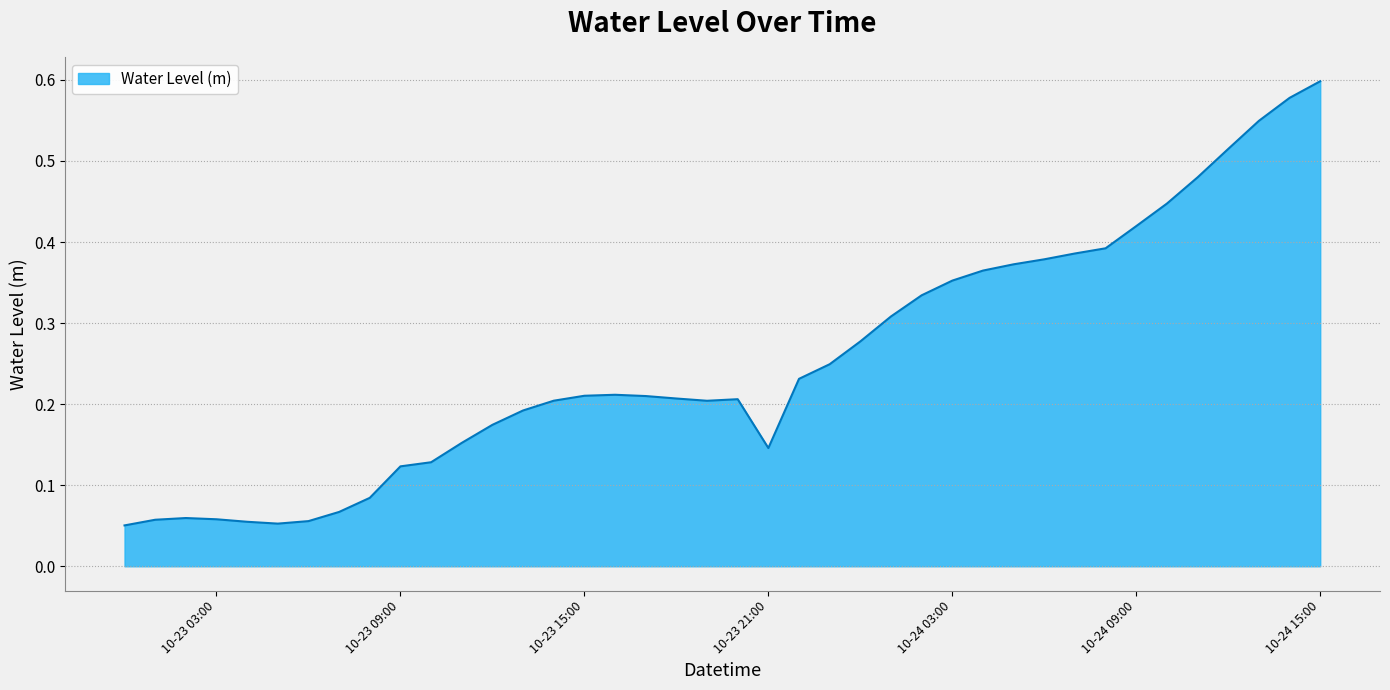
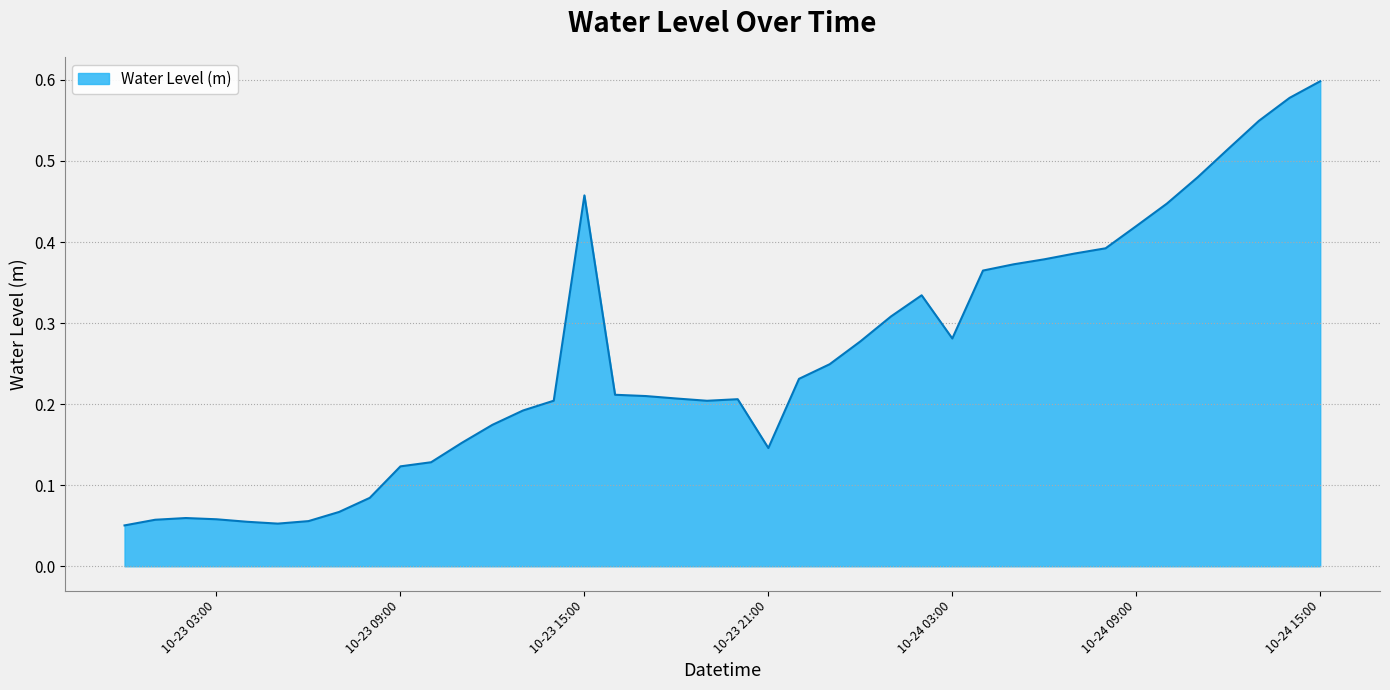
  {
    "10-23 03:00": 0.06,
    "10-23 09:00": 0.12,
-   "10-23 15:00": 0.21,
+   "10-23 15:00": 0.46,
    "10-23 21:00": 0.15,
-   "10-24 03:00": 0.35,
+   "10-24 03:00": 0.28,
    "10-24 09:00": 0.42,
    "10-24 15:00": 0.60
  }
